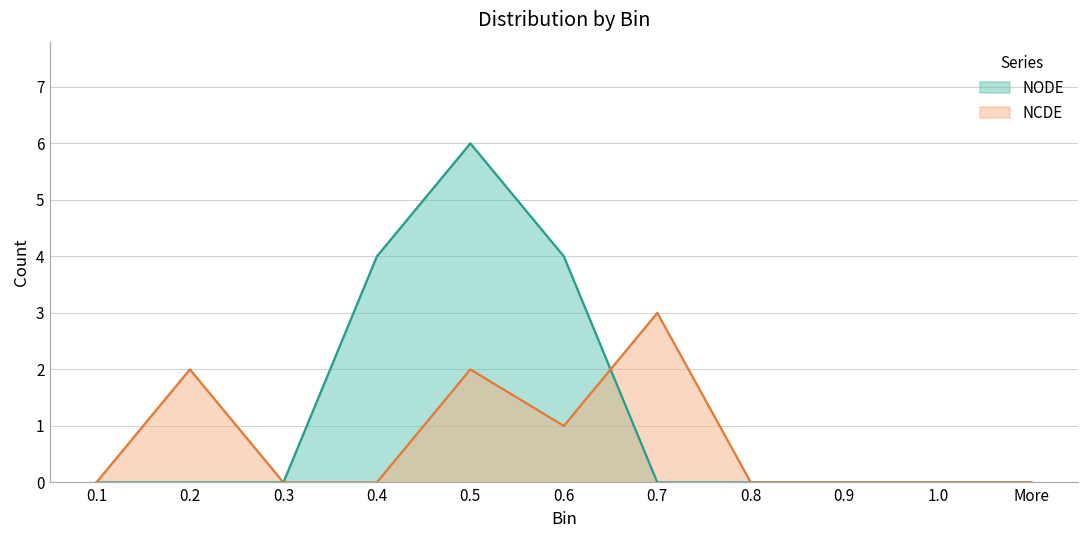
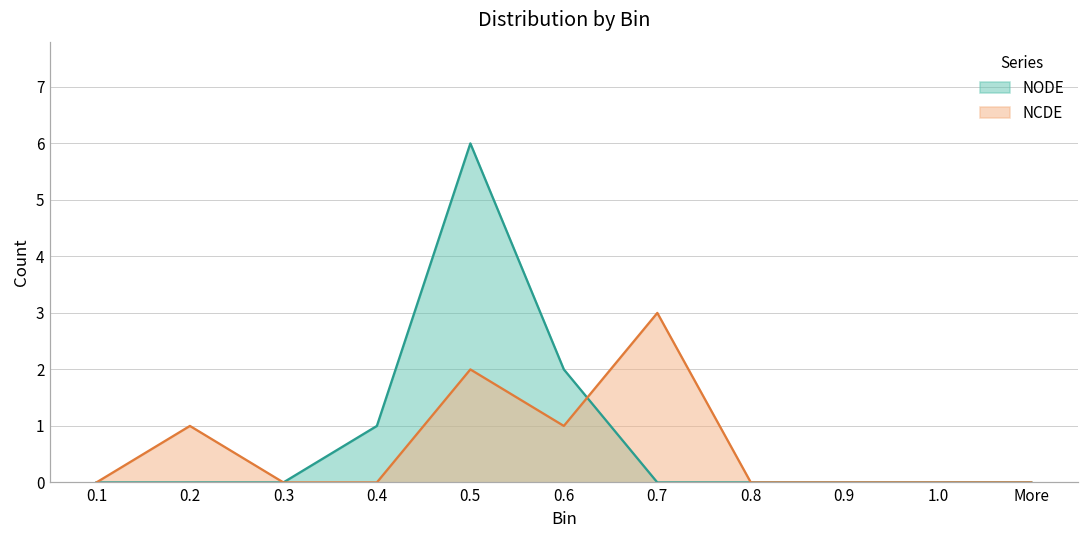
  {
    "NODE": {
      "0.2": 0,
-     "0.4": 4,
+     "0.4": 1,
      "0.5": 6,
-     "0.6": 4,
+     "0.6": 2,
      "0.7": 0
    },
    "NCDE": {
-     "0.2": 2,
+     "0.2": 1,
      "0.4": 0,
      "0.5": 2,
      "0.6": 1,
      "0.7": 3
    }
  }
